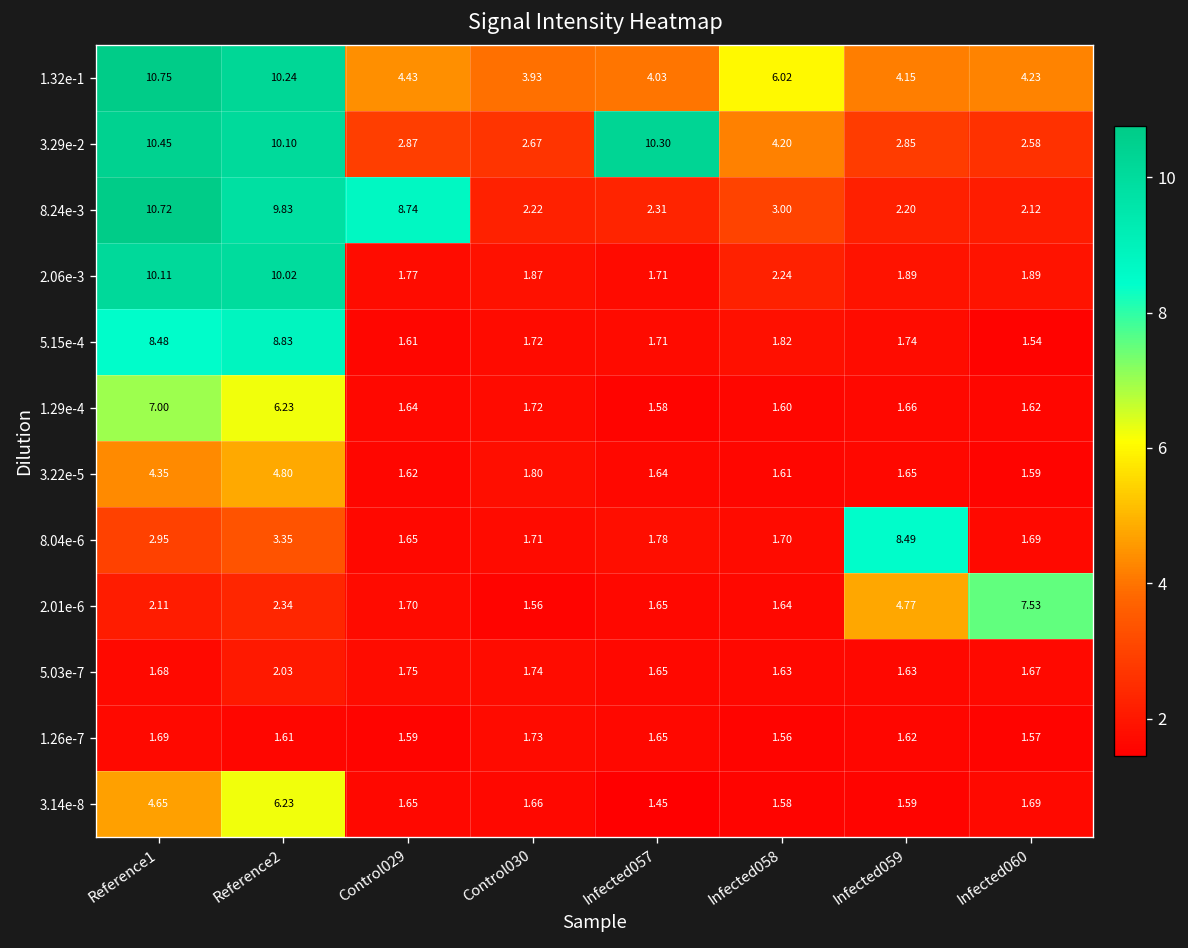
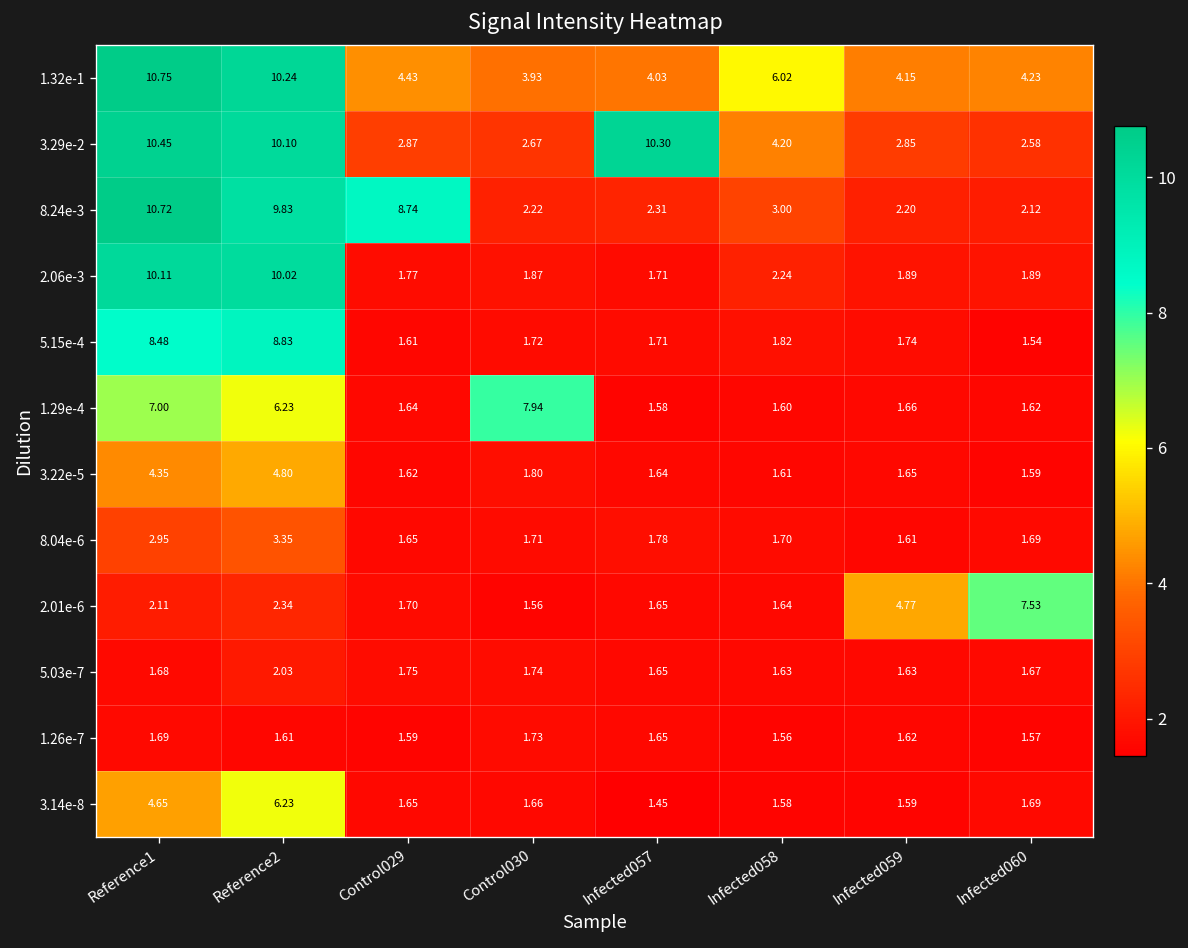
  {
    "1.32e-1": {
      "Reference1": 10.75,
      "Reference2": 10.24,
      "Control029": 4.43,
      "Control030": 3.93,
      "Infected057": 4.03,
      "Infected058": 6.02,
      "Infected059": 4.15,
      "Infected060": 4.23
    },
    "3.29e-2": {
      "Reference1": 10.45,
      "Reference2": 10.10,
      "Control029": 2.87,
      "Control030": 2.67,
      "Infected057": 10.30,
      "Infected058": 4.20,
      "Infected059": 2.85,
      "Infected060": 2.58
    },
    "8.24e-3": {
      "Reference1": 10.72,
      "Reference2": 9.83,
      "Control029": 8.74,
      "Control030": 2.22,
      "Infected057": 2.31,
      "Infected058": 3.00,
      "Infected059": 2.20,
      "Infected060": 2.12
    },
    "2.06e-3": {
      "Reference1": 10.11,
      "Reference2": 10.02,
      "Control029": 1.77,
      "Control030": 1.87,
      "Infected057": 1.71,
      "Infected058": 2.24,
      "Infected059": 1.89,
      "Infected060": 1.89
    },
    "5.15e-4": {
      "Reference1": 8.48,
      "Reference2": 8.83,
      "Control029": 1.61,
      "Control030": 1.72,
      "Infected057": 1.71,
      "Infected058": 1.82,
      "Infected059": 1.74,
      "Infected060": 1.54
    },
    "1.29e-4": {
      "Reference1": 7.00,
      "Reference2": 6.23,
      "Control029": 1.64,
-     "Control030": 1.72,
+     "Control030": 7.94,
      "Infected057": 1.58,
      "Infected058": 1.60,
      "Infected059": 1.66,
      "Infected060": 1.62
    },
    "3.22e-5": {
      "Reference1": 4.35,
      "Reference2": 4.80,
      "Control029": 1.62,
      "Control030": 1.80,
      "Infected057": 1.64,
      "Infected058": 1.61,
      "Infected059": 1.65,
      "Infected060": 1.59
    },
    "8.04e-6": {
      "Reference1": 2.95,
      "Reference2": 3.35,
      "Control029": 1.65,
      "Control030": 1.71,
      "Infected057": 1.78,
      "Infected058": 1.70,
-     "Infected059": 8.49,
+     "Infected059": 1.61,
      "Infected060": 1.69
    },
    "2.01e-6": {
      "Reference1": 2.11,
      "Reference2": 2.34,
      "Control029": 1.70,
      "Control030": 1.56,
      "Infected057": 1.65,
      "Infected058": 1.64,
      "Infected059": 4.77,
      "Infected060": 7.53
    },
    "5.03e-7": {
      "Reference1": 1.68,
      "Reference2": 2.03,
      "Control029": 1.75,
      "Control030": 1.74,
      "Infected057": 1.65,
      "Infected058": 1.63,
      "Infected059": 1.63,
      "Infected060": 1.67
    },
    "1.26e-7": {
      "Reference1": 1.69,
      "Reference2": 1.61,
      "Control029": 1.59,
      "Control030": 1.73,
      "Infected057": 1.65,
      "Infected058": 1.56,
      "Infected059": 1.62,
      "Infected060": 1.57
    },
    "3.14e-8": {
      "Reference1": 4.65,
      "Reference2": 6.23,
      "Control029": 1.65,
      "Control030": 1.66,
      "Infected057": 1.45,
      "Infected058": 1.58,
      "Infected059": 1.59,
      "Infected060": 1.69
    }
  }
